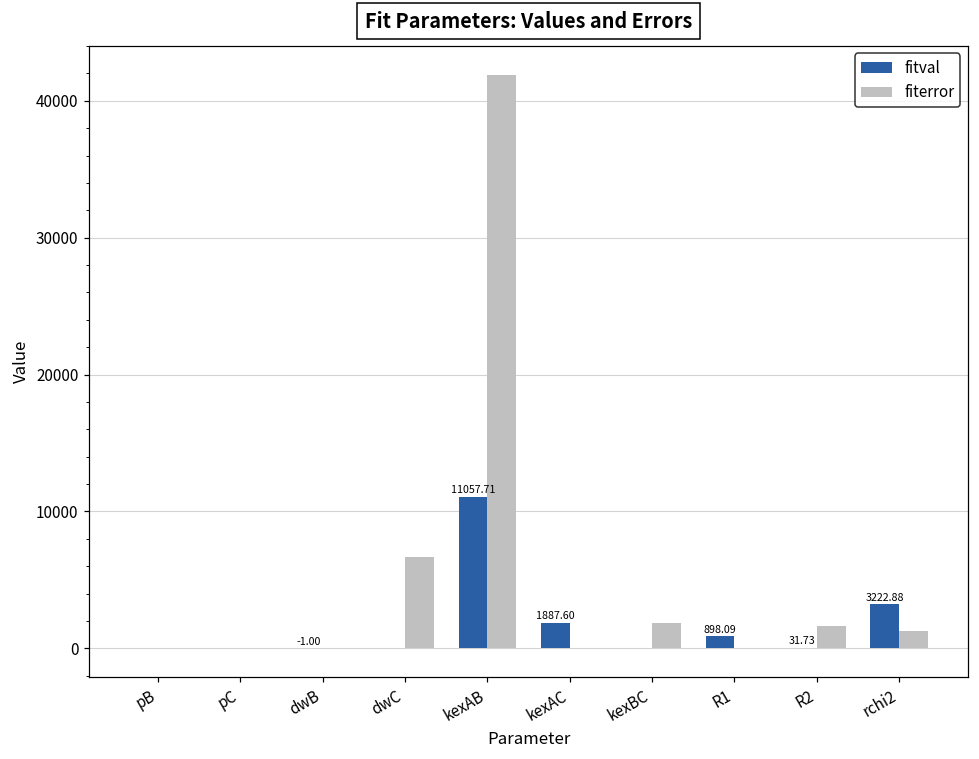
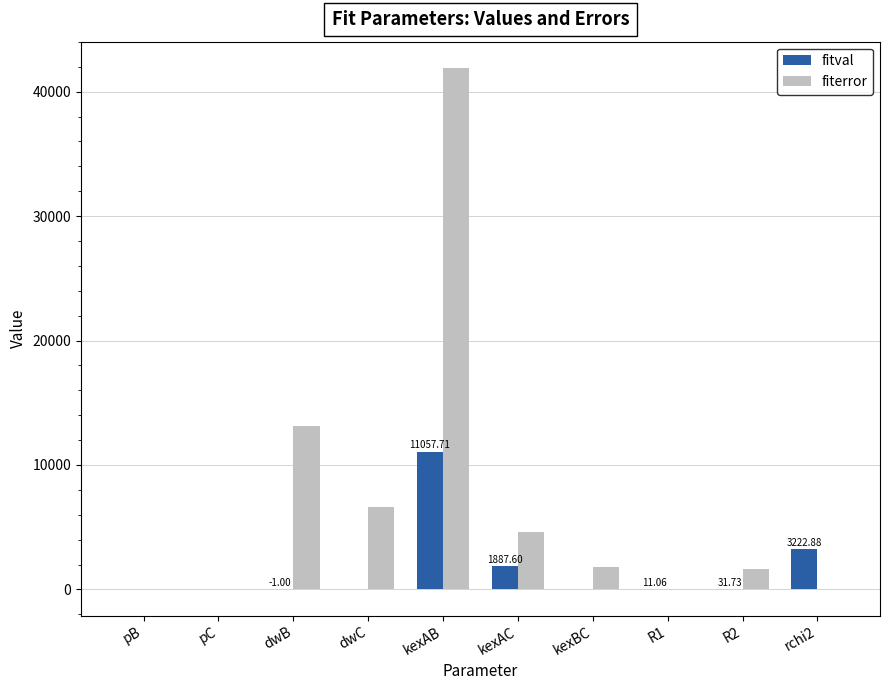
  {
    "fitval": {
      "dwB": -1.00,
      "kexAB": 11057.71,
      "kexAC": 1887.60,
-     "R1": 898.09,
+     "R1": 11.06,
      "R2": 31.73,
      "rchi2": 3222.88
    },
    "fiterror": {
      "pC": 0,
-     "dwB": 0,
+     "dwB": 13100,
      "dwC": 6600,
      "kexAB": 41900,
-     "kexAC": 0,
+     "kexAC": 4600,
      "kexBC": 1800,
      "R2": 1600,
-     "rchi2": 1300
+     "rchi2": 0
    }
  }
